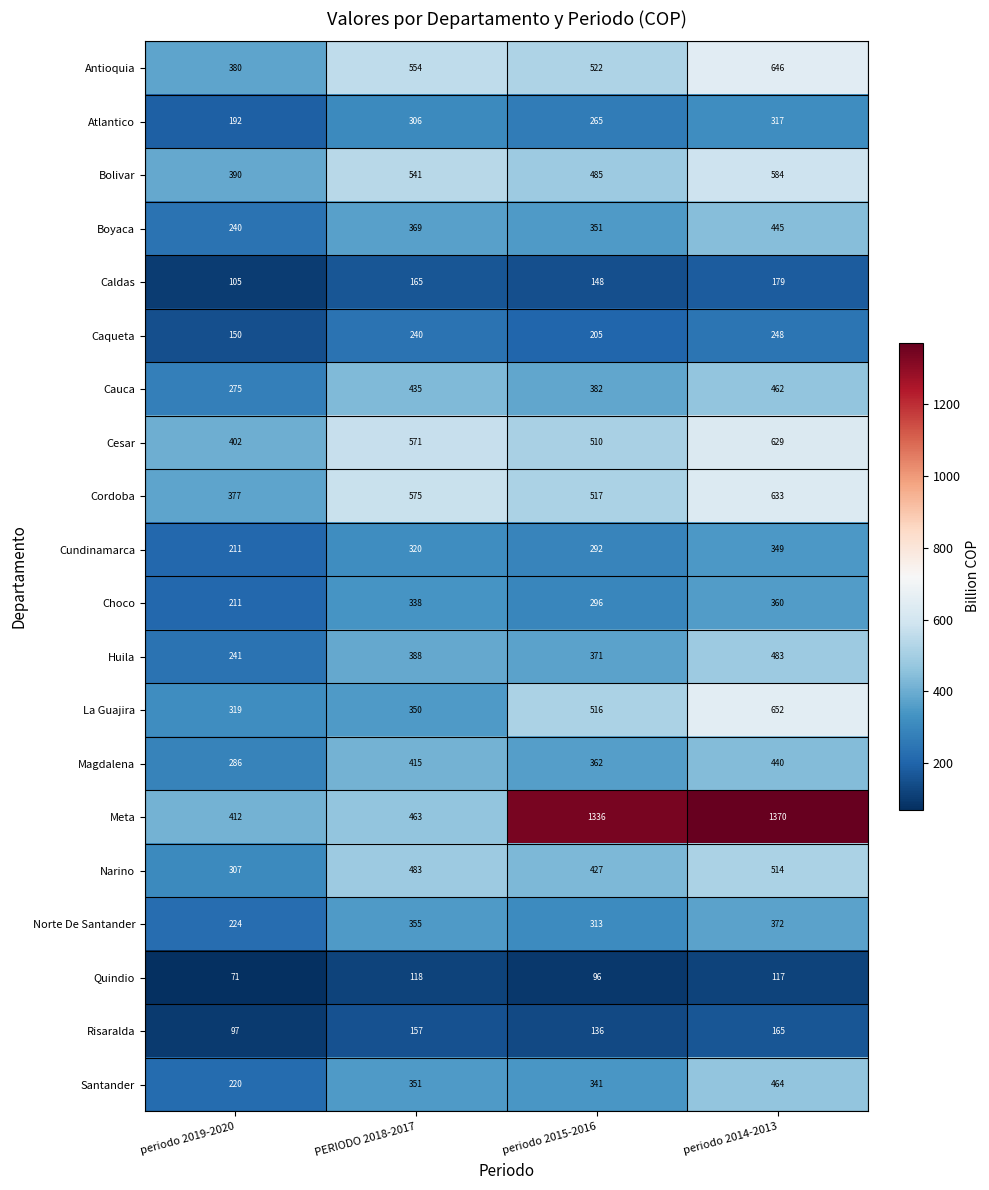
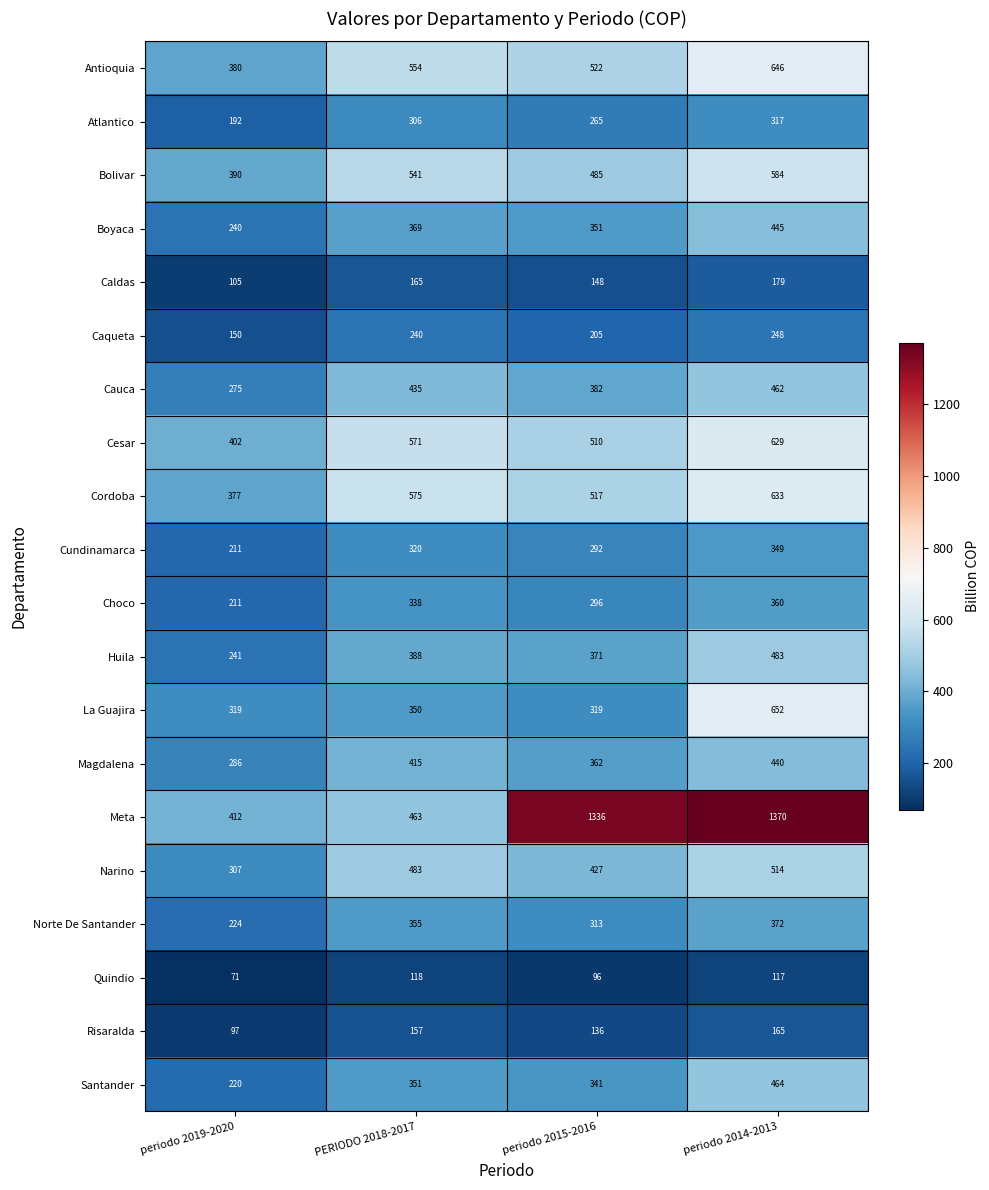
  {
    "Antioquia": {
      "periodo 2019-2020": 380,
      "PERIODO 2018-2017": 554,
      "periodo 2015-2016": 522,
      "periodo 2014-2013": 646
    },
    "Atlantico": {
      "periodo 2019-2020": 192,
      "PERIODO 2018-2017": 306,
      "periodo 2015-2016": 265,
      "periodo 2014-2013": 317
    },
    "Bolivar": {
      "periodo 2019-2020": 390,
      "PERIODO 2018-2017": 541,
      "periodo 2015-2016": 485,
      "periodo 2014-2013": 584
    },
    "Boyaca": {
      "periodo 2019-2020": 240,
      "PERIODO 2018-2017": 369,
      "periodo 2015-2016": 351,
      "periodo 2014-2013": 445
    },
    "Caldas": {
      "periodo 2019-2020": 105,
      "PERIODO 2018-2017": 165,
      "periodo 2015-2016": 148,
      "periodo 2014-2013": 179
    },
    "Caqueta": {
      "periodo 2019-2020": 150,
      "PERIODO 2018-2017": 240,
      "periodo 2015-2016": 205,
      "periodo 2014-2013": 248
    },
    "Cauca": {
      "periodo 2019-2020": 275,
      "PERIODO 2018-2017": 435,
      "periodo 2015-2016": 382,
      "periodo 2014-2013": 462
    },
    "Cesar": {
      "periodo 2019-2020": 402,
      "PERIODO 2018-2017": 571,
      "periodo 2015-2016": 510,
      "periodo 2014-2013": 629
    },
    "Cordoba": {
      "periodo 2019-2020": 377,
      "PERIODO 2018-2017": 575,
      "periodo 2015-2016": 517,
      "periodo 2014-2013": 633
    },
    "Cundinamarca": {
      "periodo 2019-2020": 211,
      "PERIODO 2018-2017": 320,
      "periodo 2015-2016": 292,
      "periodo 2014-2013": 349
    },
    "Choco": {
      "periodo 2019-2020": 211,
      "PERIODO 2018-2017": 338,
      "periodo 2015-2016": 296,
      "periodo 2014-2013": 360
    },
    "Huila": {
      "periodo 2019-2020": 241,
      "PERIODO 2018-2017": 388,
      "periodo 2015-2016": 371,
      "periodo 2014-2013": 483
    },
    "La Guajira": {
      "periodo 2019-2020": 319,
      "PERIODO 2018-2017": 350,
-     "periodo 2015-2016": 516,
+     "periodo 2015-2016": 319,
      "periodo 2014-2013": 652
    },
    "Magdalena": {
      "periodo 2019-2020": 286,
      "PERIODO 2018-2017": 415,
      "periodo 2015-2016": 362,
      "periodo 2014-2013": 440
    },
    "Meta": {
      "periodo 2019-2020": 412,
      "PERIODO 2018-2017": 463,
      "periodo 2015-2016": 1336,
      "periodo 2014-2013": 1370
    },
    "Narino": {
      "periodo 2019-2020": 307,
      "PERIODO 2018-2017": 483,
      "periodo 2015-2016": 427,
      "periodo 2014-2013": 514
    },
    "Norte De Santander": {
      "periodo 2019-2020": 224,
      "PERIODO 2018-2017": 355,
      "periodo 2015-2016": 313,
      "periodo 2014-2013": 372
    },
    "Quindio": {
      "periodo 2019-2020": 71,
      "PERIODO 2018-2017": 118,
      "periodo 2015-2016": 96,
      "periodo 2014-2013": 117
    },
    "Risaralda": {
      "periodo 2019-2020": 97,
      "PERIODO 2018-2017": 157,
      "periodo 2015-2016": 136,
      "periodo 2014-2013": 165
    },
    "Santander": {
      "periodo 2019-2020": 220,
      "PERIODO 2018-2017": 351,
      "periodo 2015-2016": 341,
      "periodo 2014-2013": 464
    }
  }
